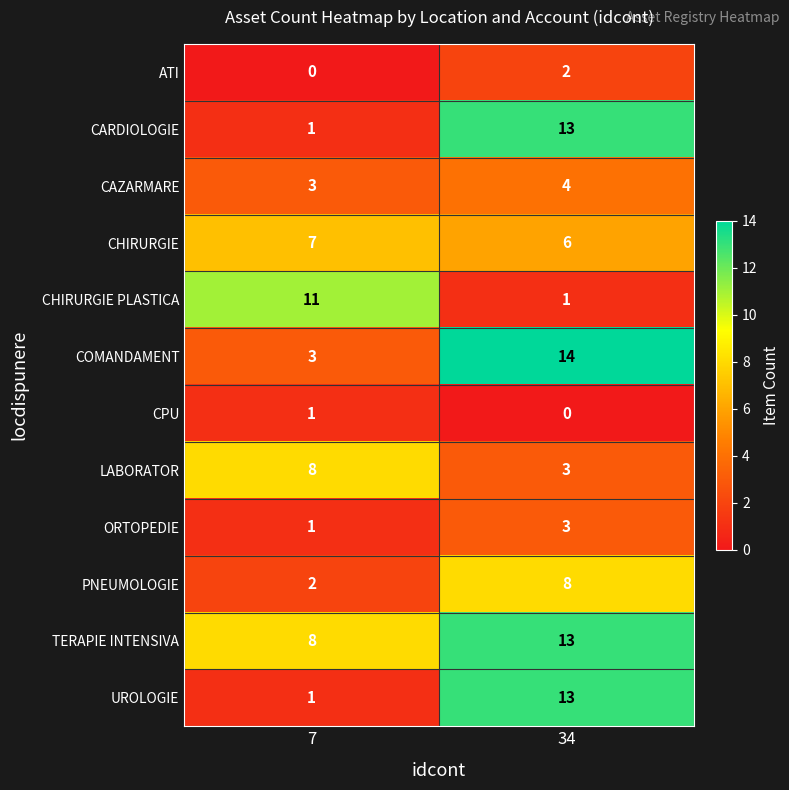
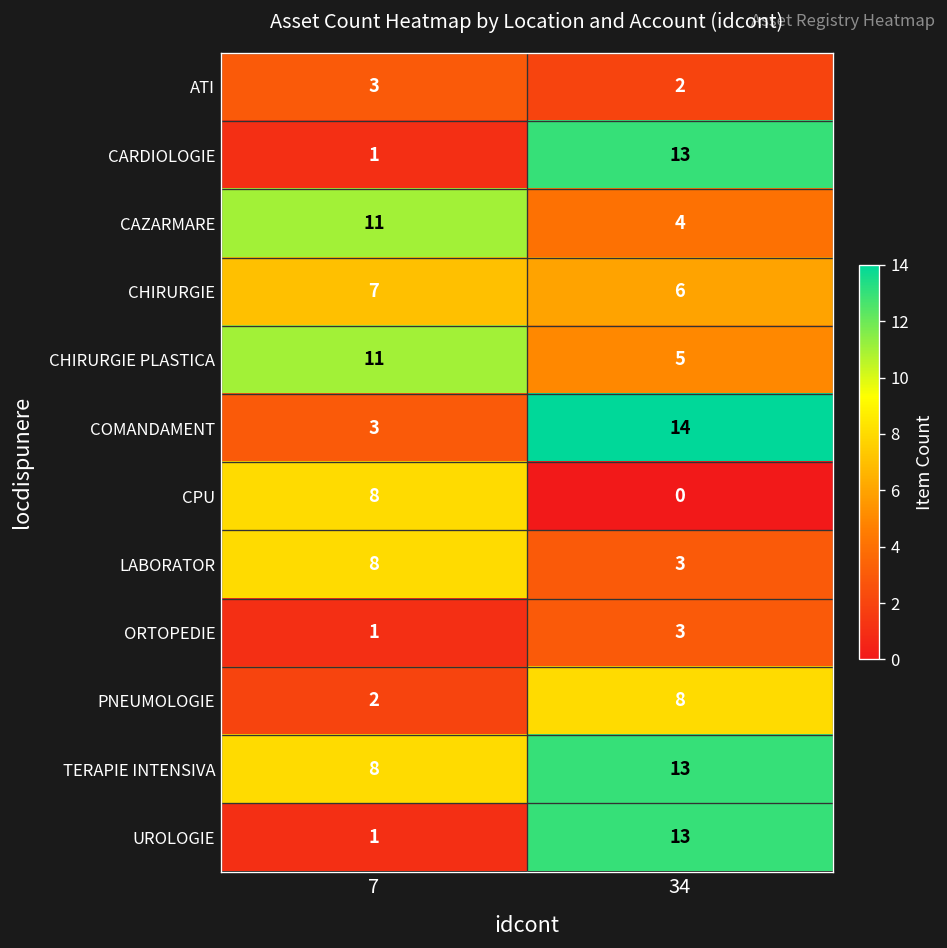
  {
    "ATI": {
-     "7": 0,
+     "7": 3,
      "34": 2
    },
    "CARDIOLOGIE": {
      "7": 1,
      "34": 13
    },
    "CAZARMARE": {
-     "7": 3,
+     "7": 11,
      "34": 4
    },
    "CHIRURGIE": {
      "7": 7,
      "34": 6
    },
    "CHIRURGIE PLASTICA": {
      "7": 11,
-     "34": 1
+     "34": 5
    },
    "COMANDAMENT": {
      "7": 3,
      "34": 14
    },
    "CPU": {
-     "7": 1,
+     "7": 8,
      "34": 0
    },
    "LABORATOR": {
      "7": 8,
      "34": 3
    },
    "ORTOPEDIE": {
      "7": 1,
      "34": 3
    },
    "PNEUMOLOGIE": {
      "7": 2,
      "34": 8
    },
    "TERAPIE INTENSIVA": {
      "7": 8,
      "34": 13
    },
    "UROLOGIE": {
      "7": 1,
      "34": 13
    }
  }
